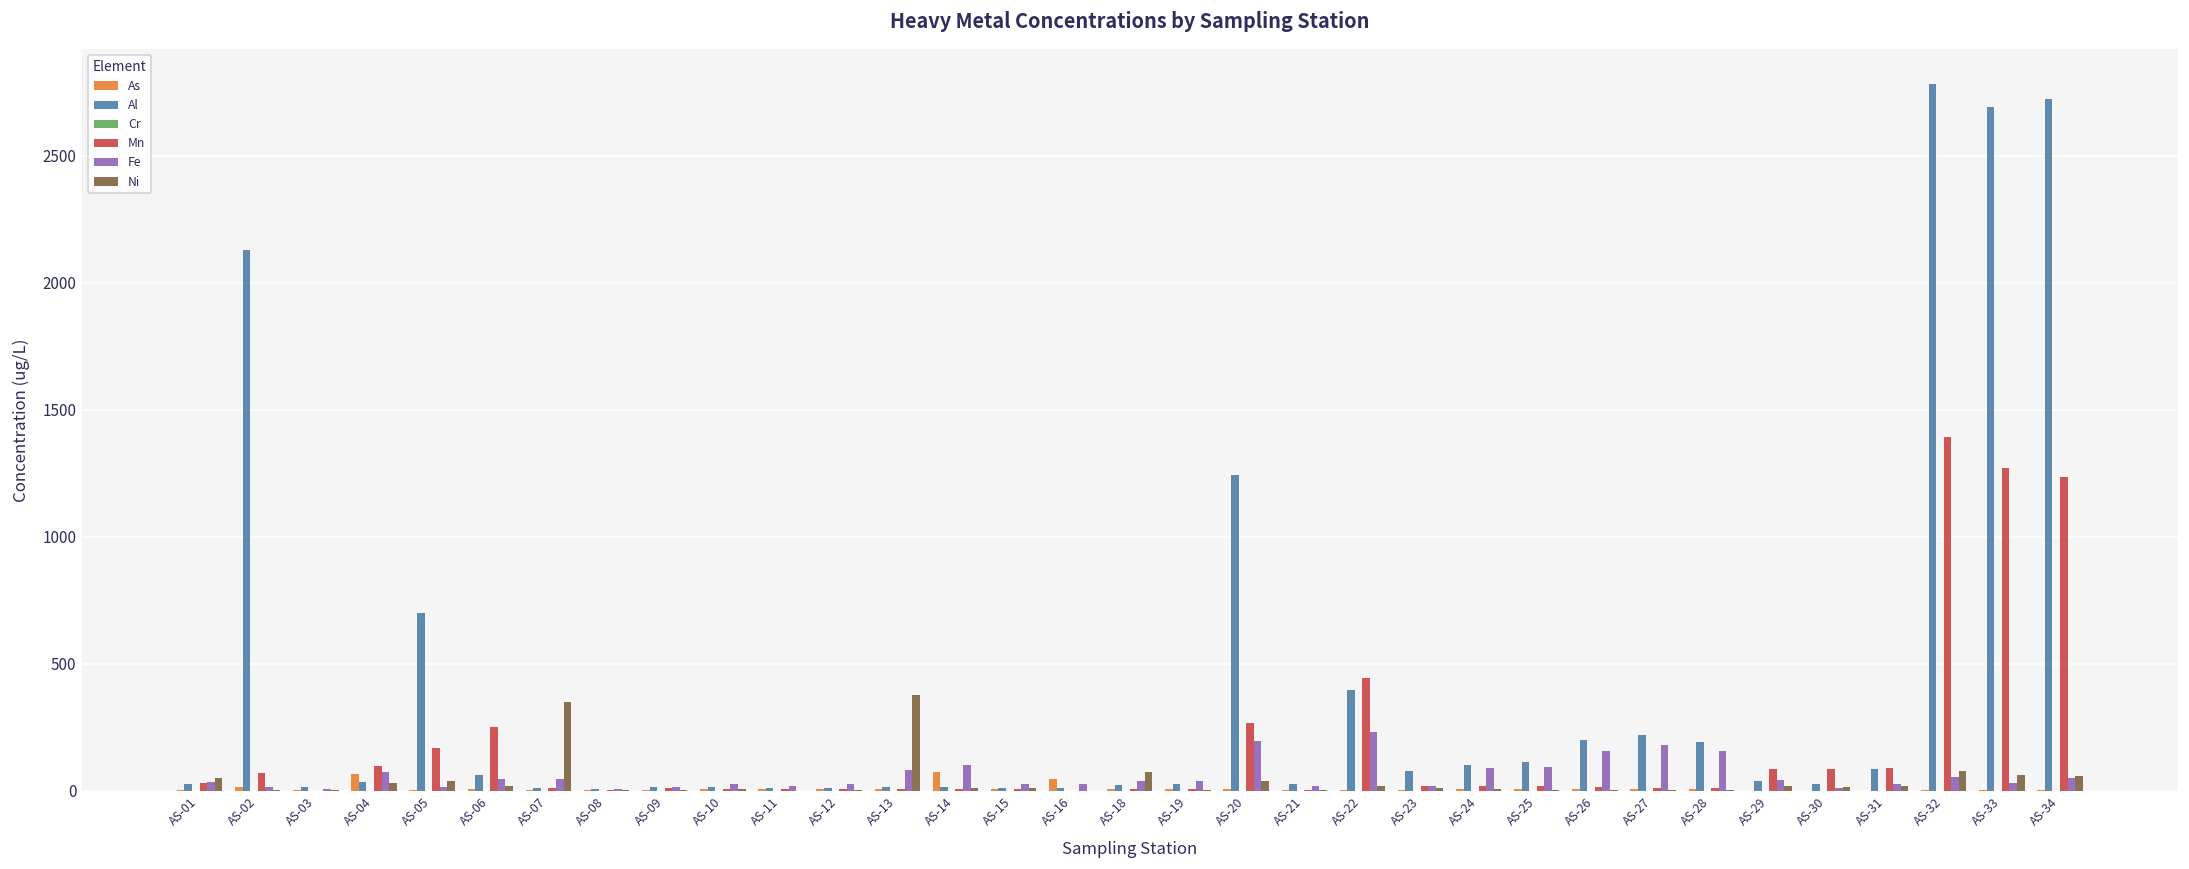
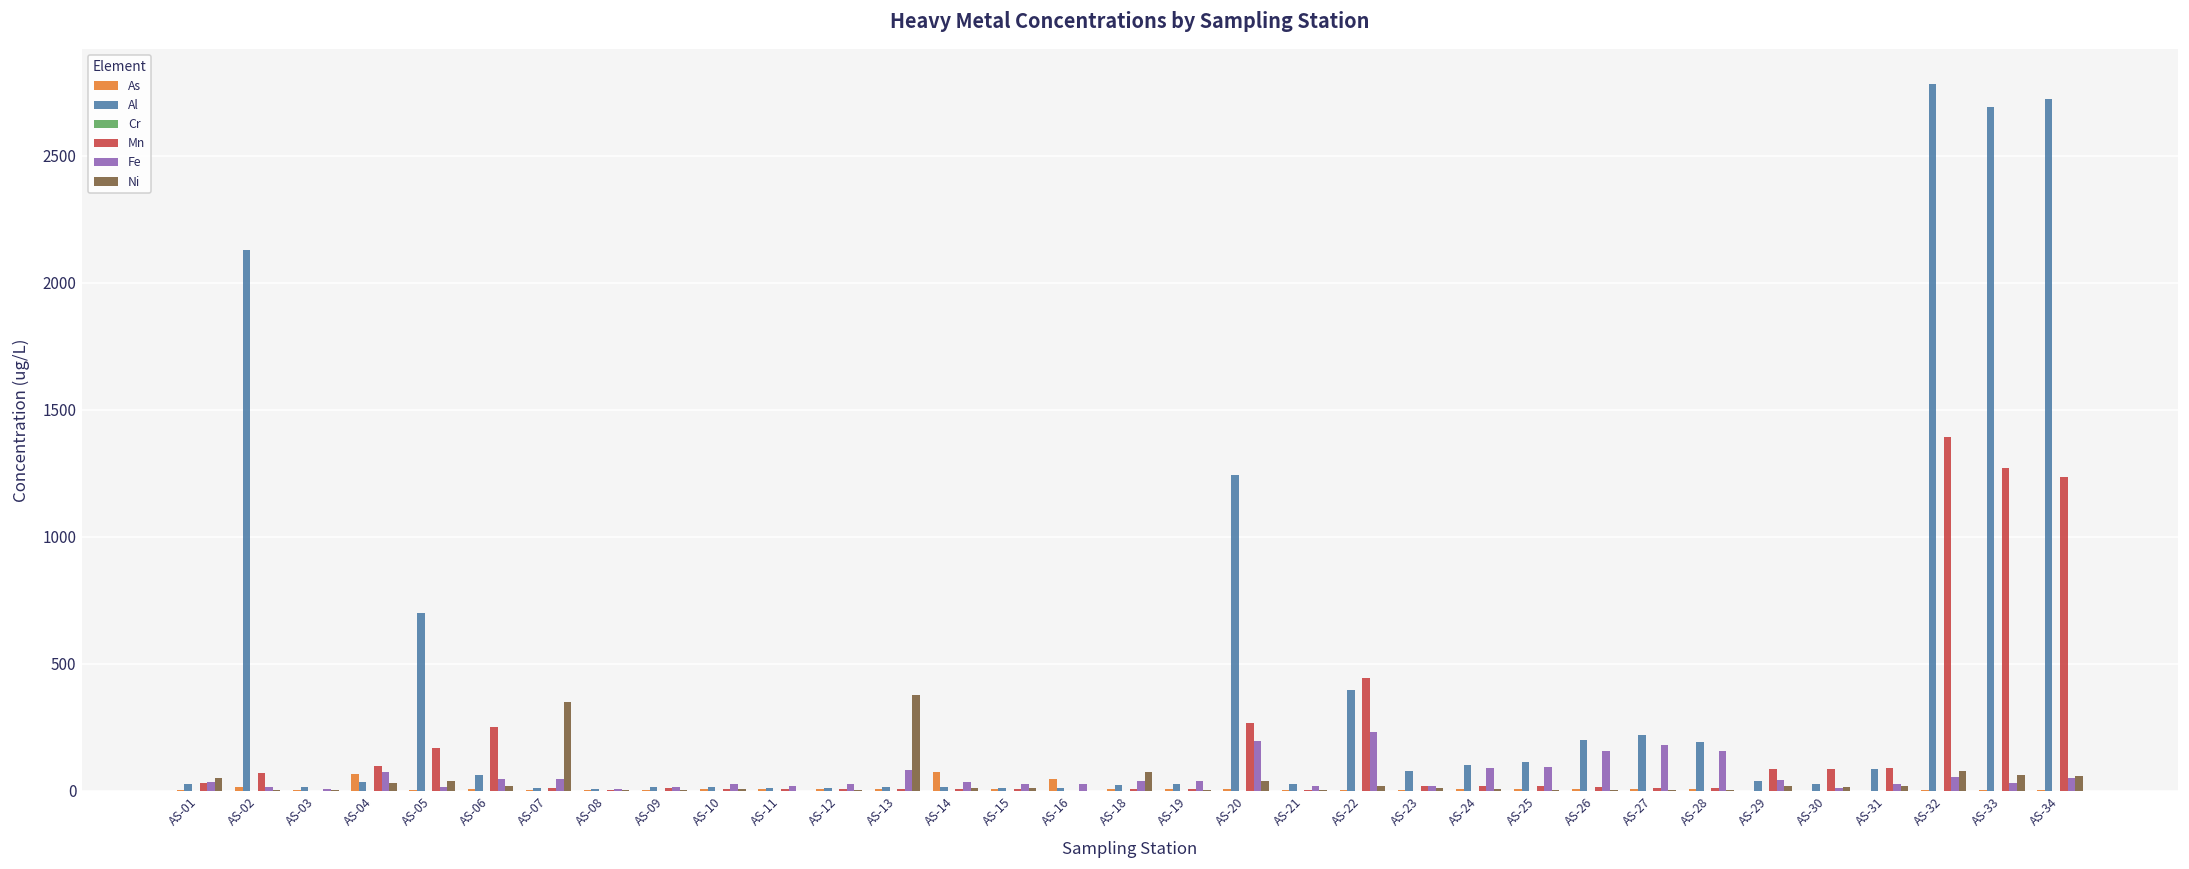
  {
    "As": {
      "AS-02": 20,
      "AS-04": 70,
      "AS-14": 70,
      "AS-16": 50
    },
    "Al": {
      "AS-01": 30,
      "AS-02": 2130,
      "AS-03": 20,
      "AS-04": 40,
      "AS-05": 700,
      "AS-06": 60,
      "AS-09": 10,
      "AS-10": 20,
      "AS-11": 10,
      "AS-12": 10,
      "AS-13": 20,
      "AS-14": 10,
      "AS-15": 10,
      "AS-16": 10,
      "AS-18": 20,
      "AS-19": 30,
      "AS-20": 1240,
      "AS-21": 30,
      "AS-22": 400,
      "AS-23": 80,
      "AS-24": 100,
      "AS-25": 110,
      "AS-26": 200,
      "AS-27": 220,
      "AS-28": 190,
      "AS-29": 40,
      "AS-30": 30,
      "AS-31": 90,
      "AS-32": 2780,
      "AS-33": 2690,
      "AS-34": 2720
    },
    "Mn": {
      "AS-01": 30,
      "AS-02": 70,
      "AS-04": 100,
      "AS-05": 170,
      "AS-06": 250,
      "AS-20": 270,
      "AS-22": 440,
      "AS-23": 20,
      "AS-24": 20,
      "AS-25": 20,
      "AS-26": 10,
      "AS-27": 10,
      "AS-29": 90,
      "AS-30": 90,
      "AS-31": 90,
      "AS-32": 1390,
      "AS-33": 1270,
      "AS-34": 1240
    },
    "Fe": {
      "AS-01": 30,
      "AS-02": 20,
      "AS-04": 70,
      "AS-05": 20,
      "AS-06": 50,
      "AS-07": 50,
      "AS-09": 20,
      "AS-10": 30,
      "AS-11": 20,
      "AS-12": 30,
      "AS-13": 80,
-     "AS-14": 100,
+     "AS-14": 40,
      "AS-15": 30,
      "AS-16": 30,
      "AS-18": 40,
      "AS-19": 40,
      "AS-20": 200,
      "AS-21": 20,
      "AS-22": 230,
      "AS-23": 20,
      "AS-24": 90,
      "AS-25": 90,
      "AS-26": 160,
      "AS-27": 180,
      "AS-28": 160,
      "AS-29": 40,
      "AS-31": 30,
      "AS-32": 50,
      "AS-33": 30,
      "AS-34": 50
    },
    "Ni": {
      "AS-01": 50,
      "AS-04": 30,
      "AS-05": 40,
      "AS-06": 20,
      "AS-07": 350,
      "AS-13": 380,
      "AS-14": 10,
      "AS-15": 10,
      "AS-18": 70,
      "AS-20": 40,
      "AS-22": 20,
      "AS-29": 20,
      "AS-30": 10,
      "AS-31": 20,
      "AS-32": 80,
      "AS-33": 60,
      "AS-34": 60
    }
  }
